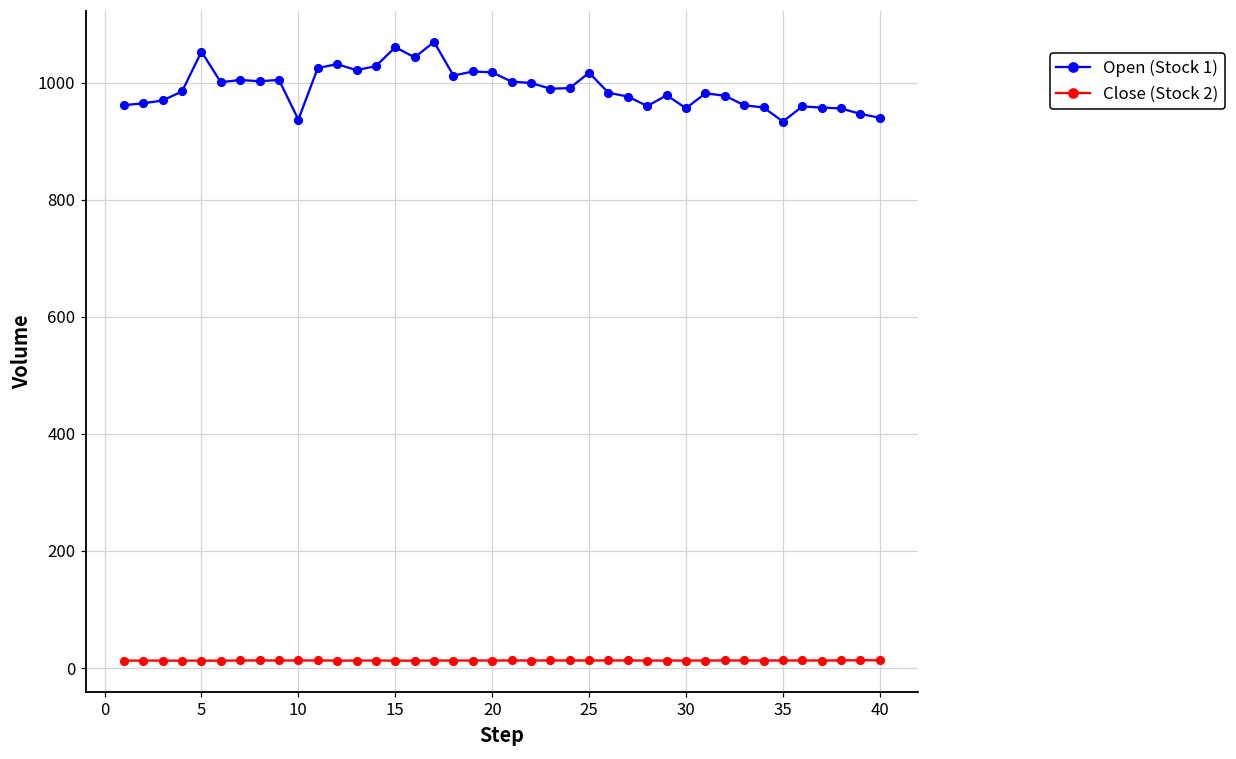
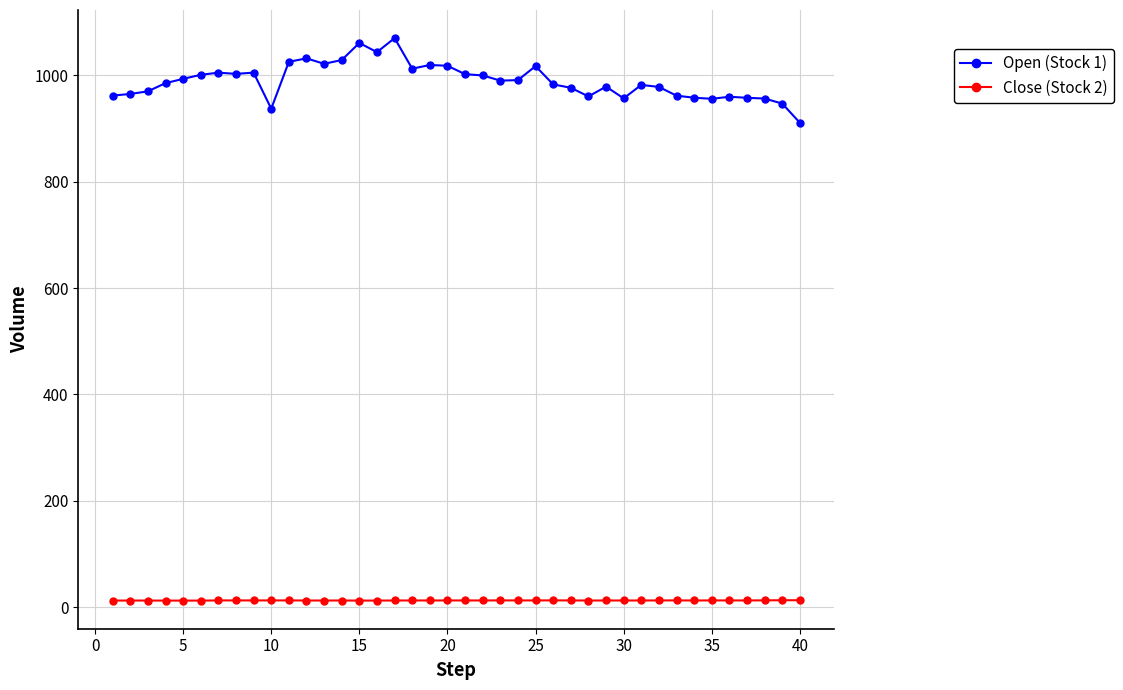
  {
    "Open (Stock 1)": {
-     "5": 1050,
+     "5": 990,
      "10": 940,
      "15": 1060,
      "20": 1020,
      "25": 1020,
      "30": 960,
-     "35": 930,
-     "40": 940
+     "35": 960,
+     "40": 910
    },
    "Close (Stock 2)": {
      "5": 10,
      "10": 10,
      "15": 10,
      "20": 10,
      "25": 10,
      "30": 10,
      "35": 10,
      "40": 10
    }
  }
